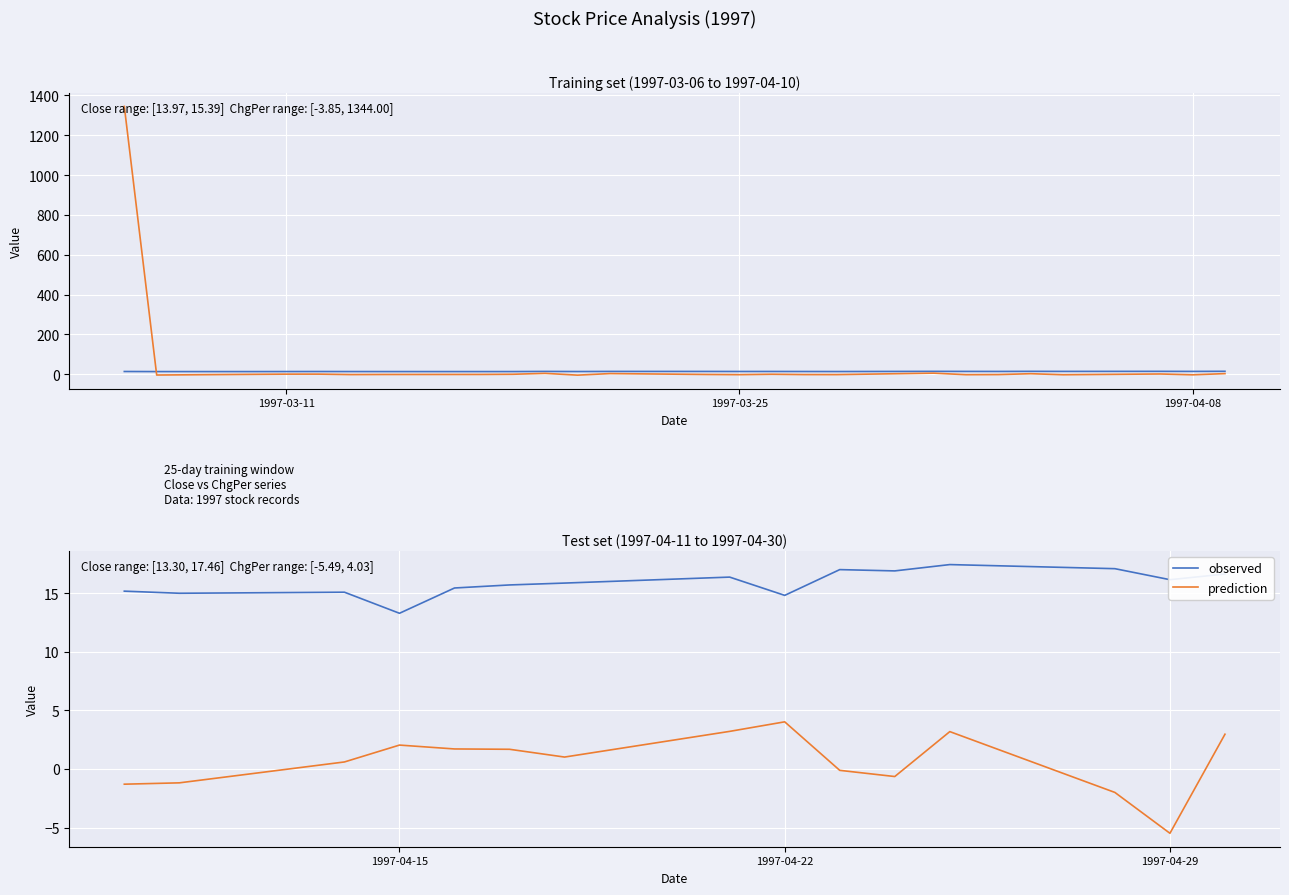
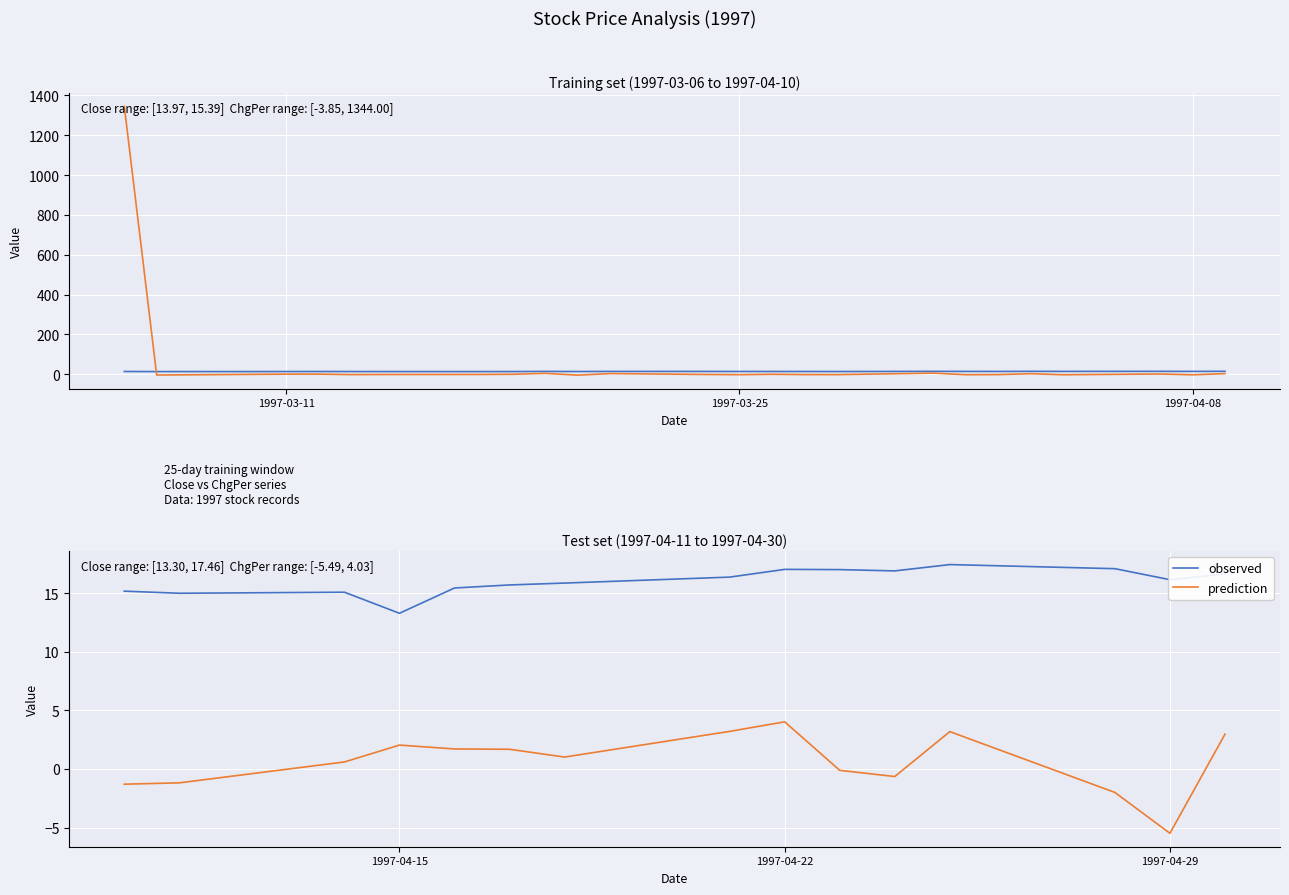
  {
    "Test set (1997-04-11 to 1997-04-30)": {
      "observed": {
        "1997-04-15": 13.3,
-       "1997-04-22": 14.8
+       "1997-04-22": 17.1
      },
      "prediction": {
        "1997-04-15": 2.0,
        "1997-04-22": 4.0,
        "1997-04-29": -5.5
      }
    }
  }
